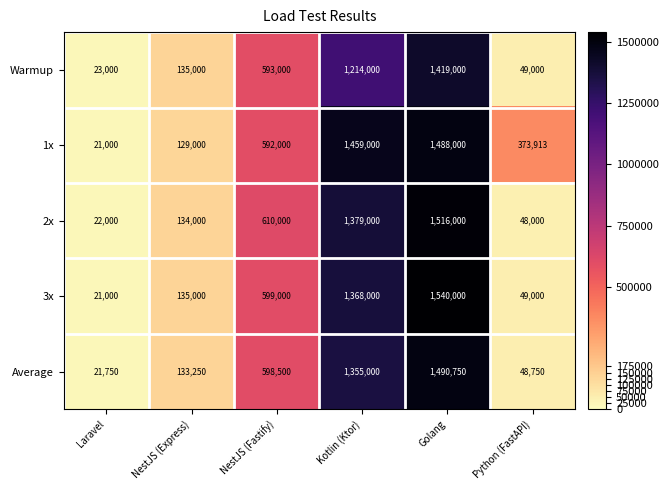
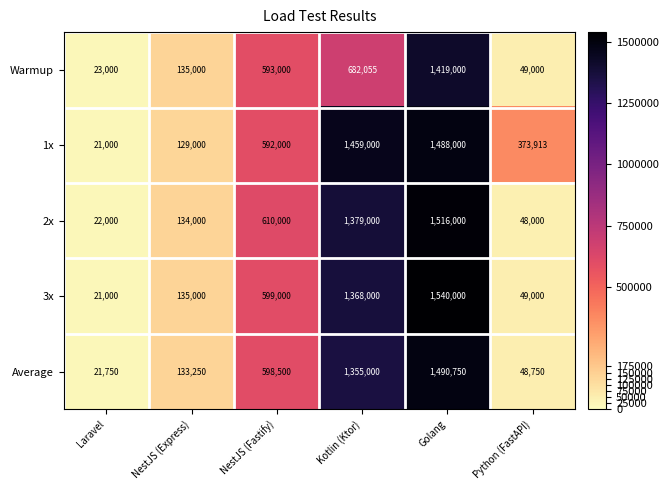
  {
    "Warmup": {
      "Laravel": "23,000",
      "NestJS (Express)": "135,000",
      "NestJS (Fastify)": "593,000",
-     "Kotlin (Ktor)": "1,214,000",
+     "Kotlin (Ktor)": "682,055",
      "Golang": "1,419,000",
      "Python (FastAPI)": "49,000"
    },
    "1x": {
      "Laravel": "21,000",
      "NestJS (Express)": "129,000",
      "NestJS (Fastify)": "592,000",
      "Kotlin (Ktor)": "1,459,000",
      "Golang": "1,488,000",
      "Python (FastAPI)": "373,913"
    },
    "2x": {
      "Laravel": "22,000",
      "NestJS (Express)": "134,000",
      "NestJS (Fastify)": "610,000",
      "Kotlin (Ktor)": "1,379,000",
      "Golang": "1,516,000",
      "Python (FastAPI)": "48,000"
    },
    "3x": {
      "Laravel": "21,000",
      "NestJS (Express)": "135,000",
      "NestJS (Fastify)": "599,000",
      "Kotlin (Ktor)": "1,368,000",
      "Golang": "1,540,000",
      "Python (FastAPI)": "49,000"
    },
    "Average": {
      "Laravel": "21,750",
      "NestJS (Express)": "133,250",
      "NestJS (Fastify)": "598,500",
      "Kotlin (Ktor)": "1,355,000",
      "Golang": "1,490,750",
      "Python (FastAPI)": "48,750"
    }
  }
